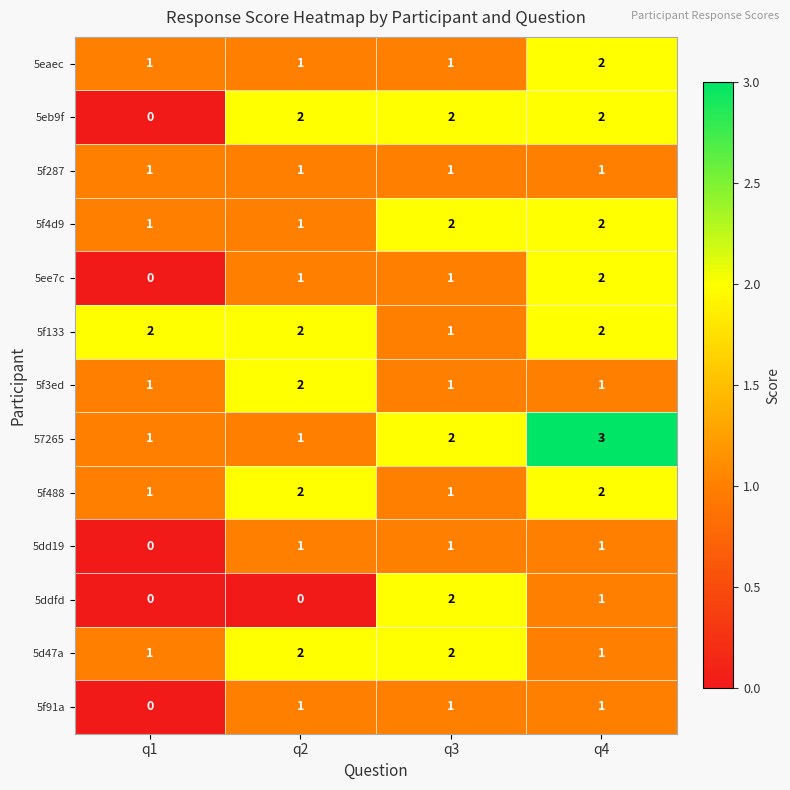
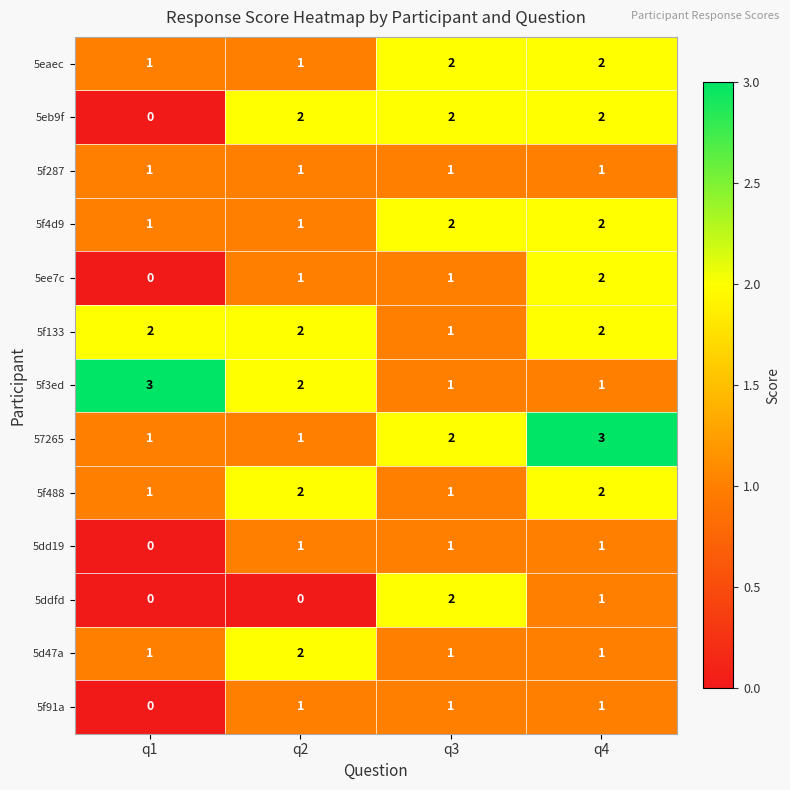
  {
    "5eaec": {
      "q1": 1,
      "q2": 1,
-     "q3": 1,
+     "q3": 2,
      "q4": 2
    },
    "5eb9f": {
      "q1": 0,
      "q2": 2,
      "q3": 2,
      "q4": 2
    },
    "5f287": {
      "q1": 1,
      "q2": 1,
      "q3": 1,
      "q4": 1
    },
    "5f4d9": {
      "q1": 1,
      "q2": 1,
      "q3": 2,
      "q4": 2
    },
    "5ee7c": {
      "q1": 0,
      "q2": 1,
      "q3": 1,
      "q4": 2
    },
    "5f133": {
      "q1": 2,
      "q2": 2,
      "q3": 1,
      "q4": 2
    },
    "5f3ed": {
-     "q1": 1,
+     "q1": 3,
      "q2": 2,
      "q3": 1,
      "q4": 1
    },
    "57265": {
      "q1": 1,
      "q2": 1,
      "q3": 2,
      "q4": 3
    },
    "5f488": {
      "q1": 1,
      "q2": 2,
      "q3": 1,
      "q4": 2
    },
    "5dd19": {
      "q1": 0,
      "q2": 1,
      "q3": 1,
      "q4": 1
    },
    "5ddfd": {
      "q1": 0,
      "q2": 0,
      "q3": 2,
      "q4": 1
    },
    "5d47a": {
      "q1": 1,
      "q2": 2,
-     "q3": 2,
+     "q3": 1,
      "q4": 1
    },
    "5f91a": {
      "q1": 0,
      "q2": 1,
      "q3": 1,
      "q4": 1
    }
  }
